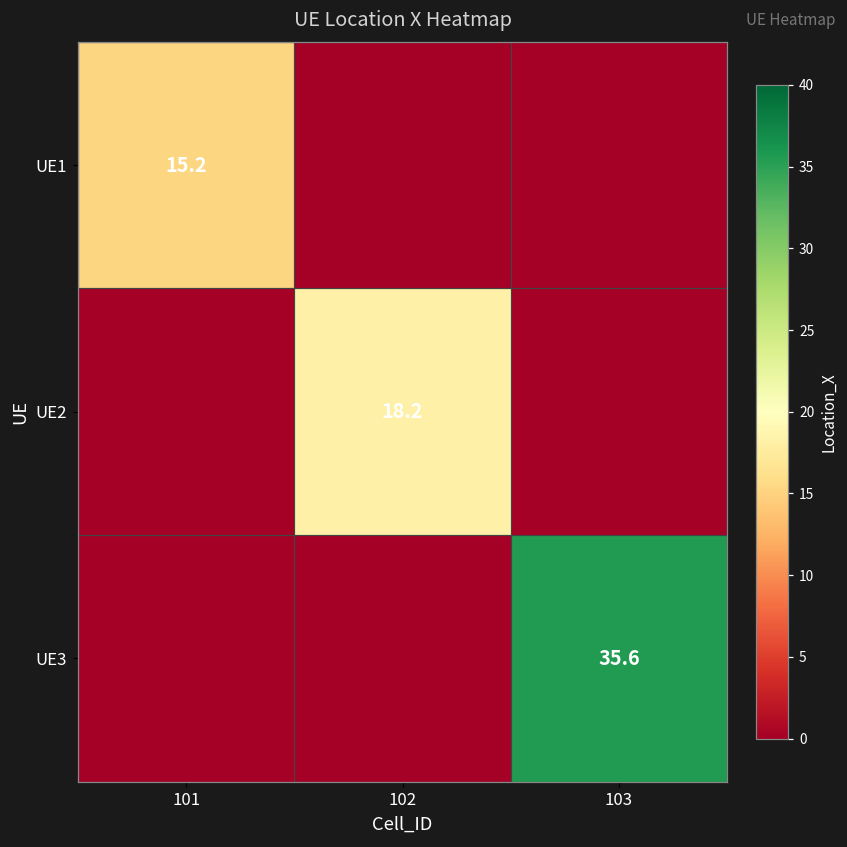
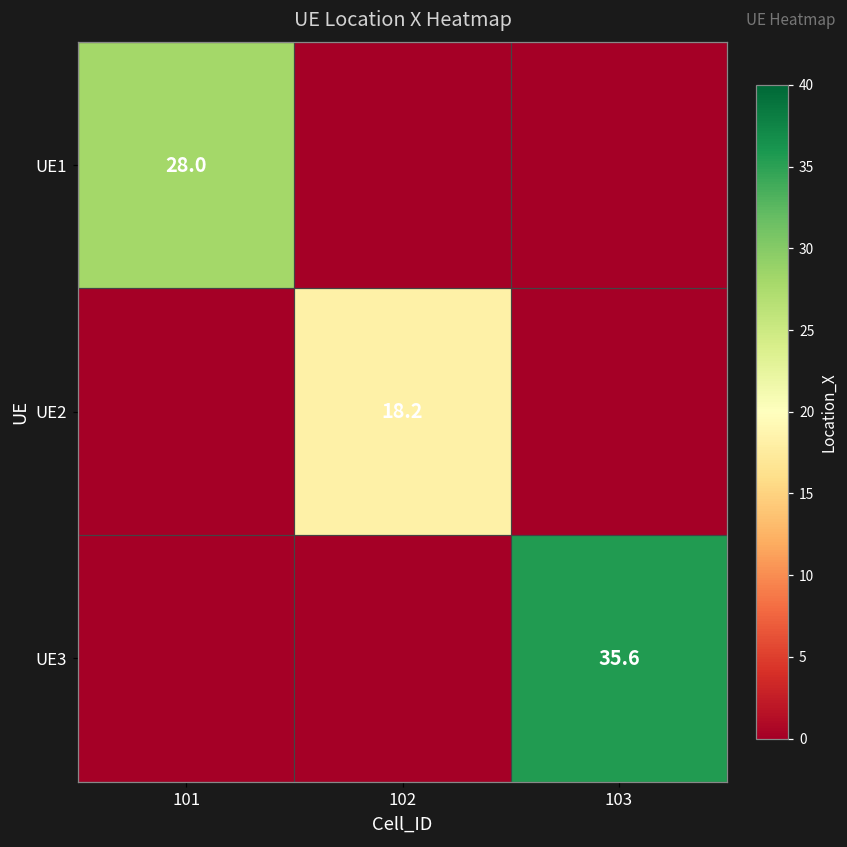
  {
    "UE1": {
-     "101": 15.2
+     "101": 28.0
    },
    "UE2": {
      "102": 18.2
    },
    "UE3": {
      "103": 35.6
    }
  }
